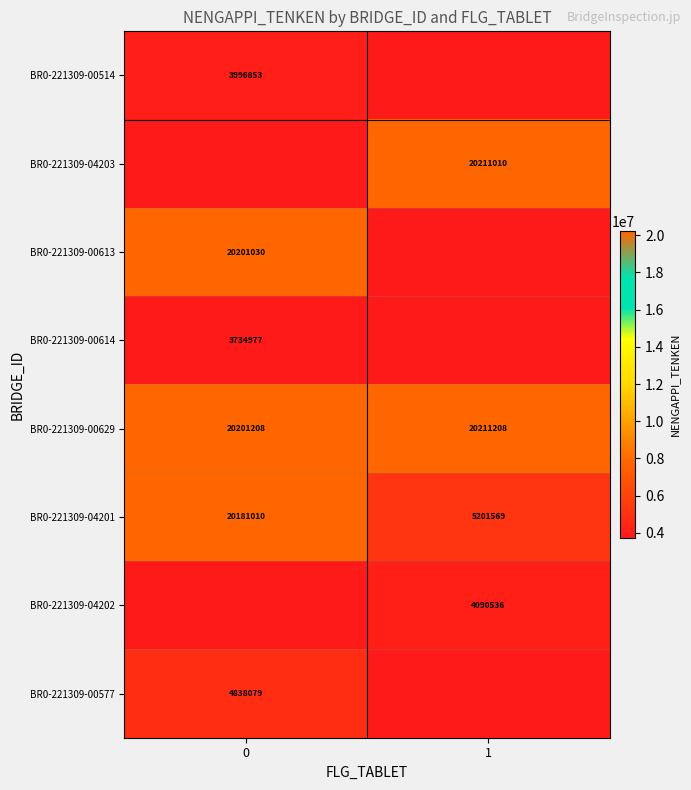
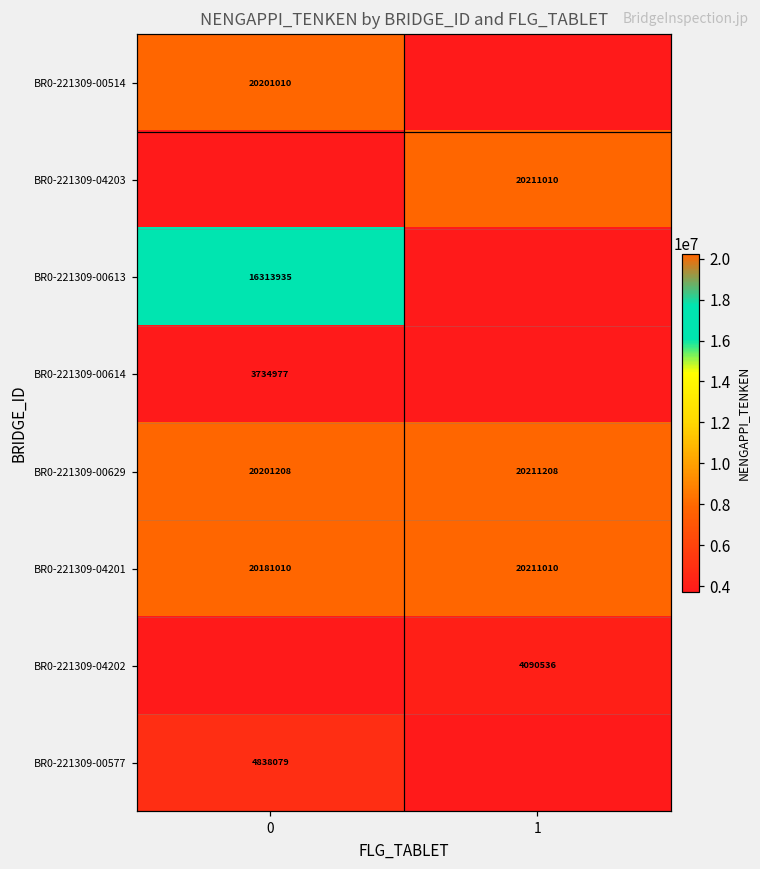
  {
    "BR0-221309-00514": {
-     "0": 3996853
+     "0": 20201010
    },
    "BR0-221309-04203": {
      "1": 20211010
    },
    "BR0-221309-00613": {
-     "0": 20201030
+     "0": 16313935
    },
    "BR0-221309-00614": {
      "0": 3734977
    },
    "BR0-221309-00629": {
      "0": 20201208,
      "1": 20211208
    },
    "BR0-221309-04201": {
      "0": 20181010,
-     "1": 5201569
+     "1": 20211010
    },
    "BR0-221309-04202": {
      "1": 4090536
    },
    "BR0-221309-00577": {
      "0": 4838079
    }
  }
